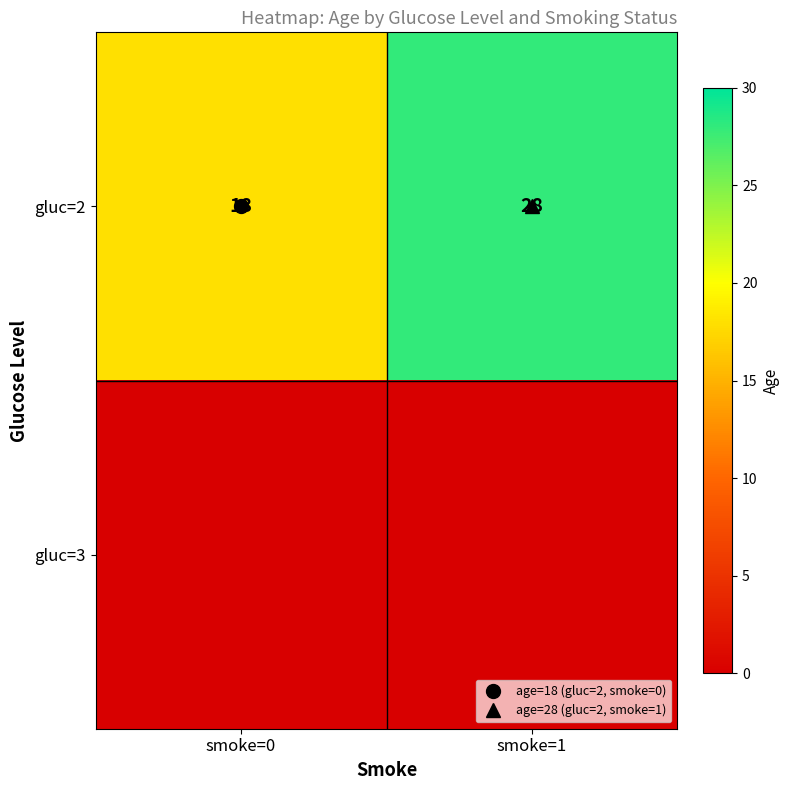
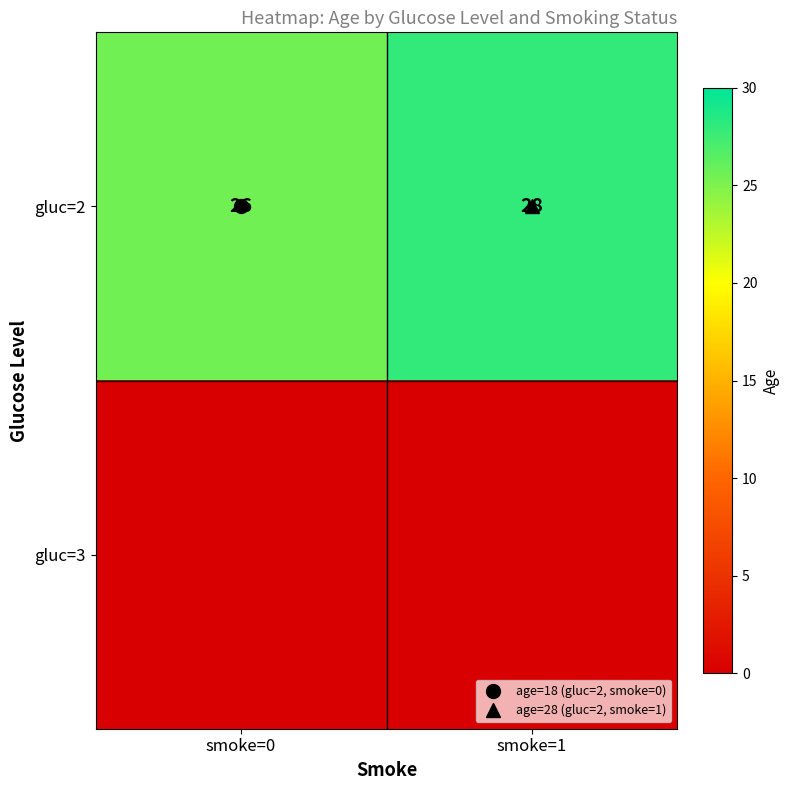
  {
    "gluc=2": {
-     "smoke=0": 18
+     "smoke=0": 26
    }
  }
